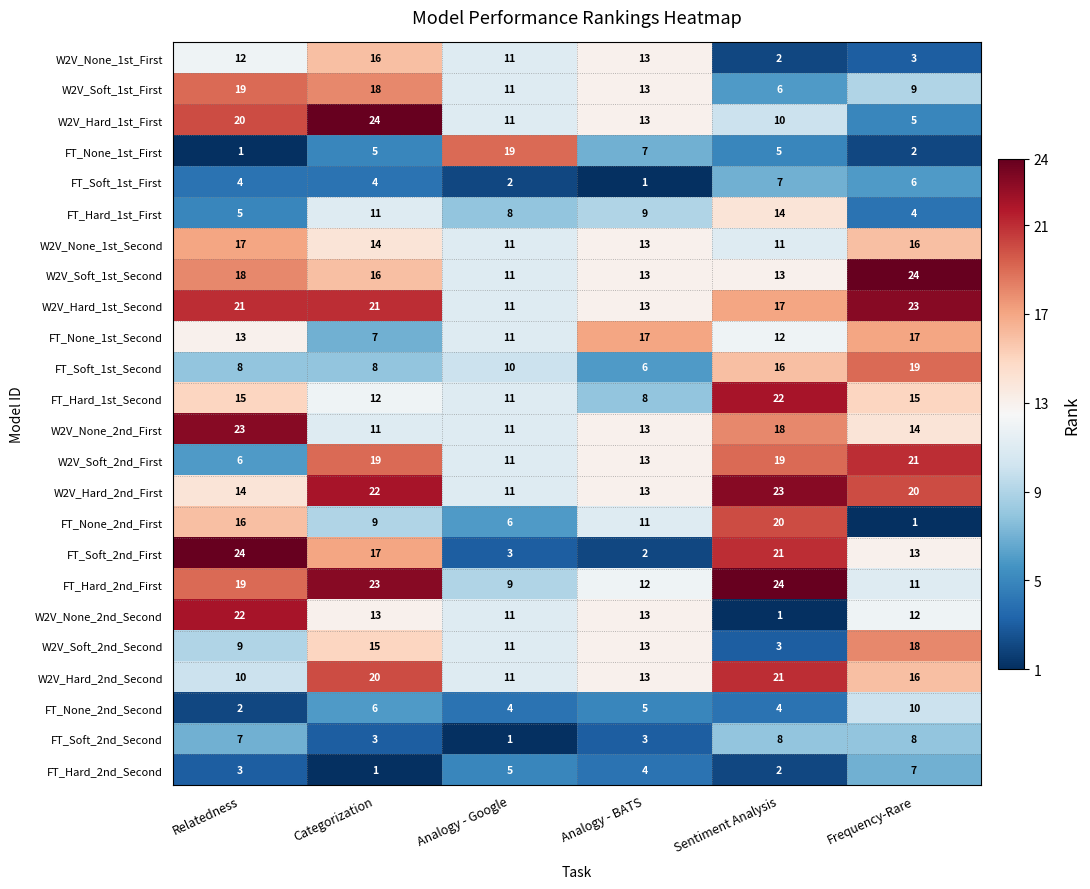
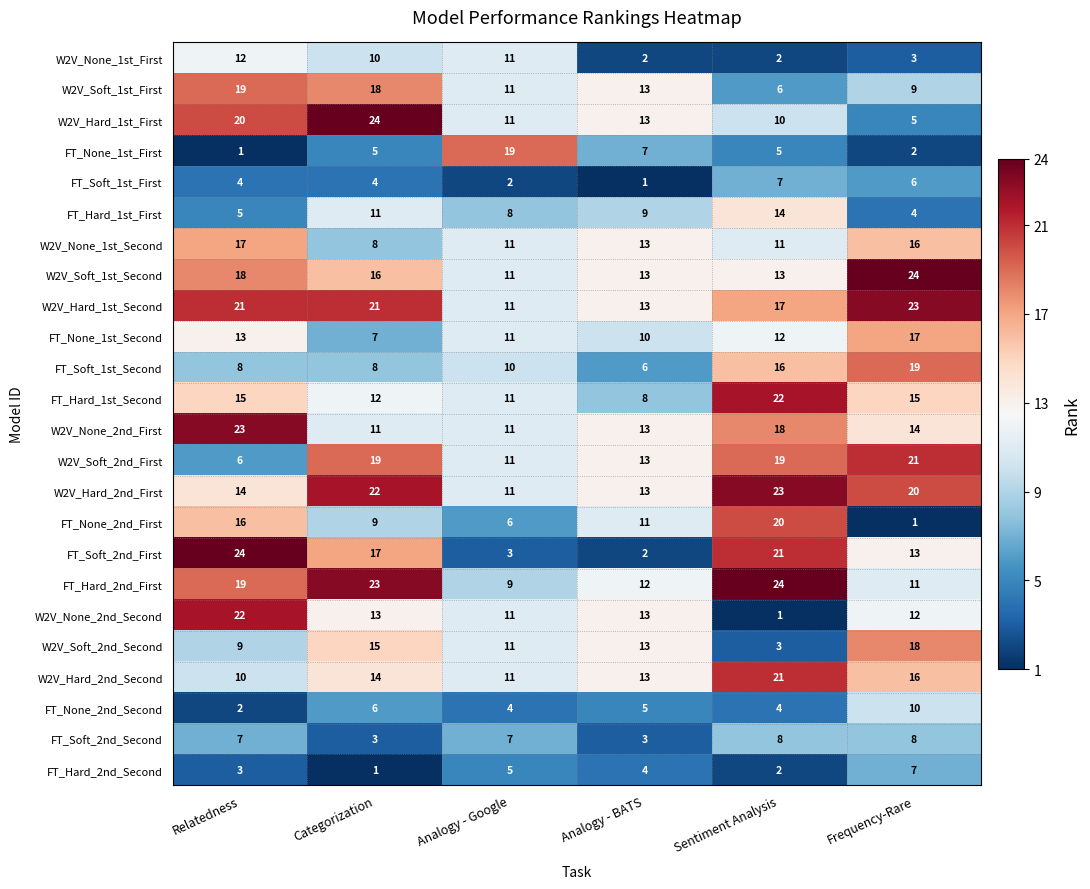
  {
    "W2V_None_1st_First": {
      "Relatedness": 12,
-     "Categorization": 16,
+     "Categorization": 10,
      "Analogy - Google": 11,
-     "Analogy - BATS": 13,
+     "Analogy - BATS": 2,
      "Sentiment Analysis": 2,
      "Frequency-Rare": 3
    },
    "W2V_Soft_1st_First": {
      "Relatedness": 19,
      "Categorization": 18,
      "Analogy - Google": 11,
      "Analogy - BATS": 13,
      "Sentiment Analysis": 6,
      "Frequency-Rare": 9
    },
    "W2V_Hard_1st_First": {
      "Relatedness": 20,
      "Categorization": 24,
      "Analogy - Google": 11,
      "Analogy - BATS": 13,
      "Sentiment Analysis": 10,
      "Frequency-Rare": 5
    },
    "FT_None_1st_First": {
      "Relatedness": 1,
      "Categorization": 5,
      "Analogy - Google": 19,
      "Analogy - BATS": 7,
      "Sentiment Analysis": 5,
      "Frequency-Rare": 2
    },
    "FT_Soft_1st_First": {
      "Relatedness": 4,
      "Categorization": 4,
      "Analogy - Google": 2,
      "Analogy - BATS": 1,
      "Sentiment Analysis": 7,
      "Frequency-Rare": 6
    },
    "FT_Hard_1st_First": {
      "Relatedness": 5,
      "Categorization": 11,
      "Analogy - Google": 8,
      "Analogy - BATS": 9,
      "Sentiment Analysis": 14,
      "Frequency-Rare": 4
    },
    "W2V_None_1st_Second": {
      "Relatedness": 17,
-     "Categorization": 14,
+     "Categorization": 8,
      "Analogy - Google": 11,
      "Analogy - BATS": 13,
      "Sentiment Analysis": 11,
      "Frequency-Rare": 16
    },
    "W2V_Soft_1st_Second": {
      "Relatedness": 18,
      "Categorization": 16,
      "Analogy - Google": 11,
      "Analogy - BATS": 13,
      "Sentiment Analysis": 13,
      "Frequency-Rare": 24
    },
    "W2V_Hard_1st_Second": {
      "Relatedness": 21,
      "Categorization": 21,
      "Analogy - Google": 11,
      "Analogy - BATS": 13,
      "Sentiment Analysis": 17,
      "Frequency-Rare": 23
    },
    "FT_None_1st_Second": {
      "Relatedness": 13,
      "Categorization": 7,
      "Analogy - Google": 11,
-     "Analogy - BATS": 17,
+     "Analogy - BATS": 10,
      "Sentiment Analysis": 12,
      "Frequency-Rare": 17
    },
    "FT_Soft_1st_Second": {
      "Relatedness": 8,
      "Categorization": 8,
      "Analogy - Google": 10,
      "Analogy - BATS": 6,
      "Sentiment Analysis": 16,
      "Frequency-Rare": 19
    },
    "FT_Hard_1st_Second": {
      "Relatedness": 15,
      "Categorization": 12,
      "Analogy - Google": 11,
      "Analogy - BATS": 8,
      "Sentiment Analysis": 22,
      "Frequency-Rare": 15
    },
    "W2V_None_2nd_First": {
      "Relatedness": 23,
      "Categorization": 11,
      "Analogy - Google": 11,
      "Analogy - BATS": 13,
      "Sentiment Analysis": 18,
      "Frequency-Rare": 14
    },
    "W2V_Soft_2nd_First": {
      "Relatedness": 6,
      "Categorization": 19,
      "Analogy - Google": 11,
      "Analogy - BATS": 13,
      "Sentiment Analysis": 19,
      "Frequency-Rare": 21
    },
    "W2V_Hard_2nd_First": {
      "Relatedness": 14,
      "Categorization": 22,
      "Analogy - Google": 11,
      "Analogy - BATS": 13,
      "Sentiment Analysis": 23,
      "Frequency-Rare": 20
    },
    "FT_None_2nd_First": {
      "Relatedness": 16,
      "Categorization": 9,
      "Analogy - Google": 6,
      "Analogy - BATS": 11,
      "Sentiment Analysis": 20,
      "Frequency-Rare": 1
    },
    "FT_Soft_2nd_First": {
      "Relatedness": 24,
      "Categorization": 17,
      "Analogy - Google": 3,
      "Analogy - BATS": 2,
      "Sentiment Analysis": 21,
      "Frequency-Rare": 13
    },
    "FT_Hard_2nd_First": {
      "Relatedness": 19,
      "Categorization": 23,
      "Analogy - Google": 9,
      "Analogy - BATS": 12,
      "Sentiment Analysis": 24,
      "Frequency-Rare": 11
    },
    "W2V_None_2nd_Second": {
      "Relatedness": 22,
      "Categorization": 13,
      "Analogy - Google": 11,
      "Analogy - BATS": 13,
      "Sentiment Analysis": 1,
      "Frequency-Rare": 12
    },
    "W2V_Soft_2nd_Second": {
      "Relatedness": 9,
      "Categorization": 15,
      "Analogy - Google": 11,
      "Analogy - BATS": 13,
      "Sentiment Analysis": 3,
      "Frequency-Rare": 18
    },
    "W2V_Hard_2nd_Second": {
      "Relatedness": 10,
-     "Categorization": 20,
+     "Categorization": 14,
      "Analogy - Google": 11,
      "Analogy - BATS": 13,
      "Sentiment Analysis": 21,
      "Frequency-Rare": 16
    },
    "FT_None_2nd_Second": {
      "Relatedness": 2,
      "Categorization": 6,
      "Analogy - Google": 4,
      "Analogy - BATS": 5,
      "Sentiment Analysis": 4,
      "Frequency-Rare": 10
    },
    "FT_Soft_2nd_Second": {
      "Relatedness": 7,
      "Categorization": 3,
-     "Analogy - Google": 1,
+     "Analogy - Google": 7,
      "Analogy - BATS": 3,
      "Sentiment Analysis": 8,
      "Frequency-Rare": 8
    },
    "FT_Hard_2nd_Second": {
      "Relatedness": 3,
      "Categorization": 1,
      "Analogy - Google": 5,
      "Analogy - BATS": 4,
      "Sentiment Analysis": 2,
      "Frequency-Rare": 7
    }
  }
